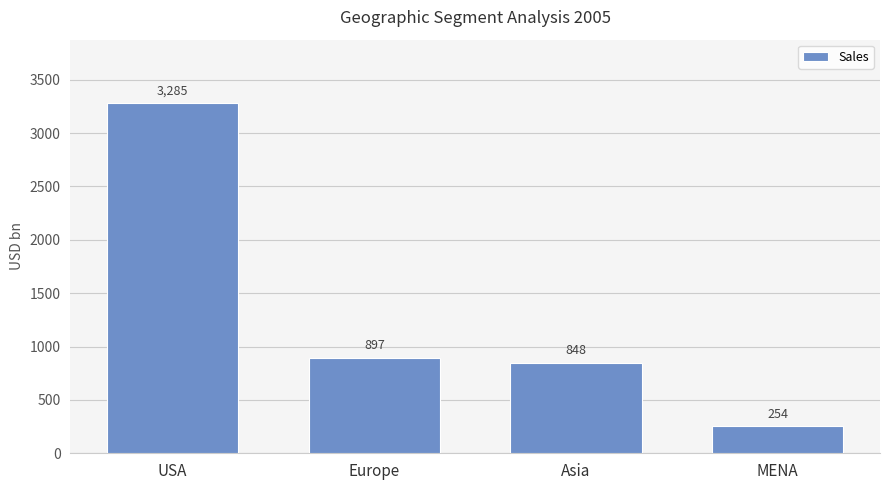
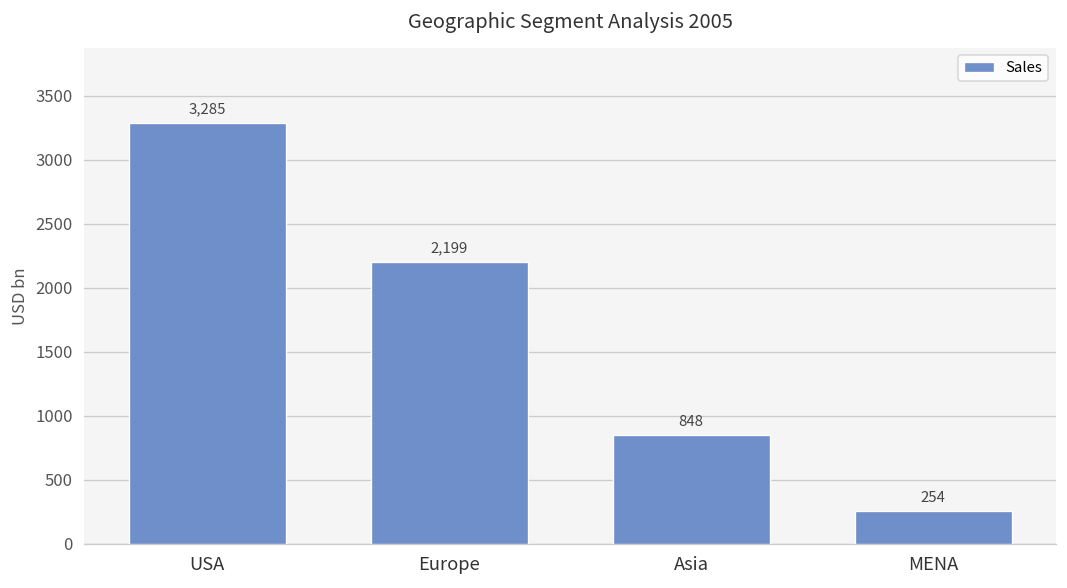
  {
    "USA": "3,285",
-   "Europe": "897",
+   "Europe": "2,199",
    "Asia": "848",
    "MENA": "254"
  }
